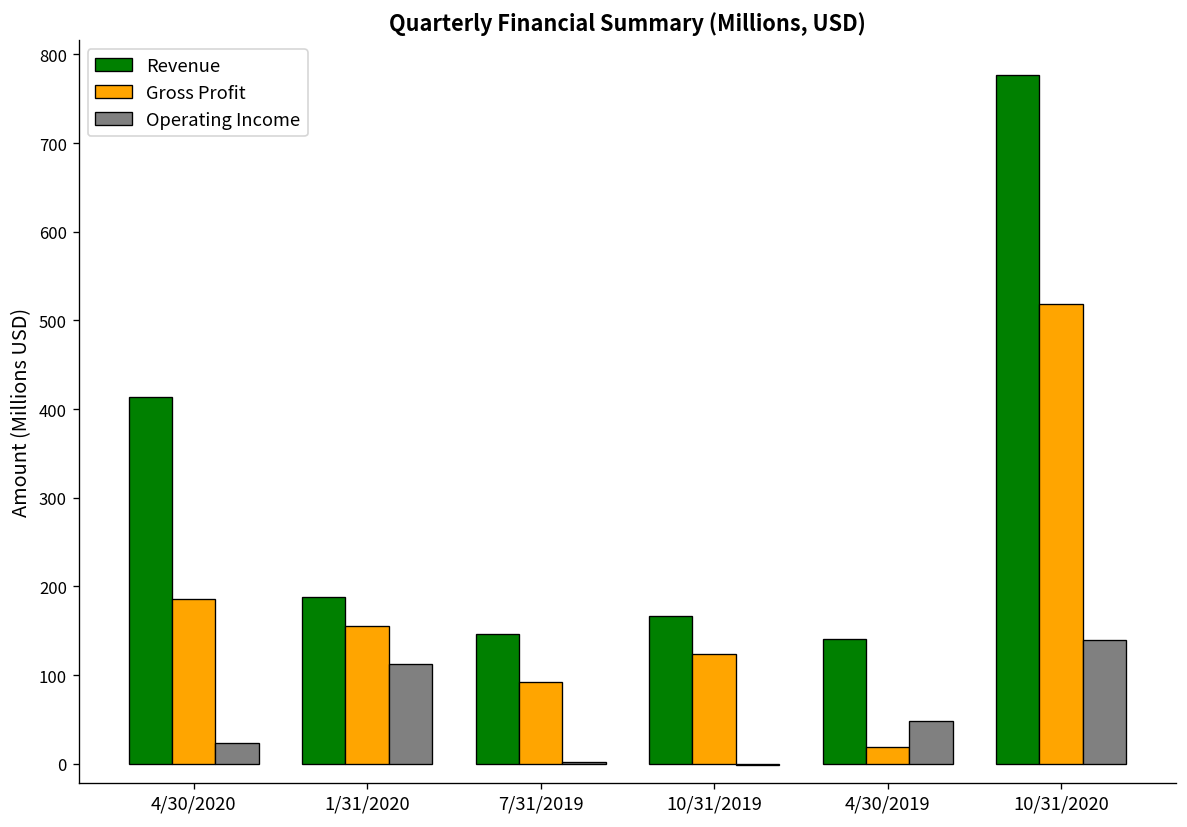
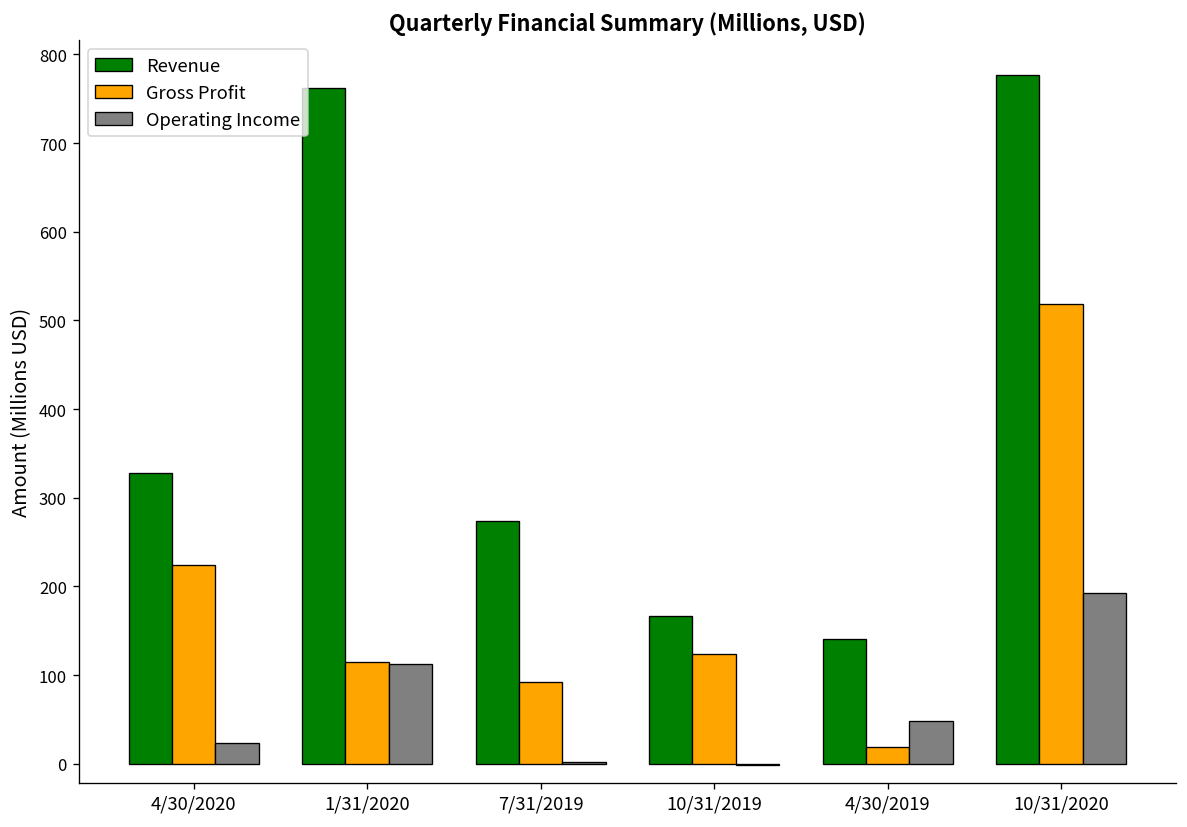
  {
    "Revenue": {
-     "4/30/2020": 410,
-     "1/31/2020": 190,
-     "7/31/2019": 150,
+     "4/30/2020": 330,
+     "1/31/2020": 760,
+     "7/31/2019": 270,
      "10/31/2019": 170,
      "4/30/2019": 140,
      "10/31/2020": 780
    },
    "Gross Profit": {
-     "4/30/2020": 190,
-     "1/31/2020": 160,
+     "4/30/2020": 220,
+     "1/31/2020": 110,
      "7/31/2019": 90,
      "10/31/2019": 120,
      "4/30/2019": 20,
      "10/31/2020": 520
    },
    "Operating Income": {
      "4/30/2020": 20,
      "1/31/2020": 110,
      "4/30/2019": 50,
-     "10/31/2020": 140
+     "10/31/2020": 190
    }
  }
